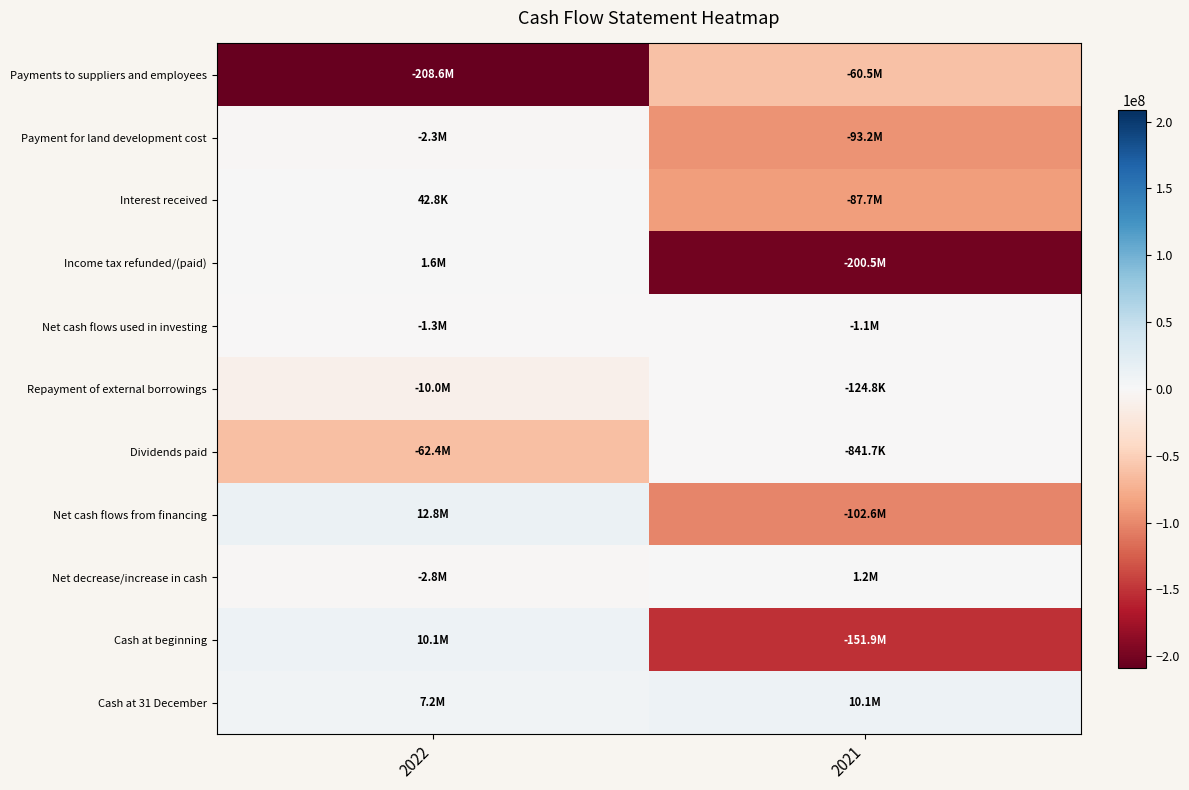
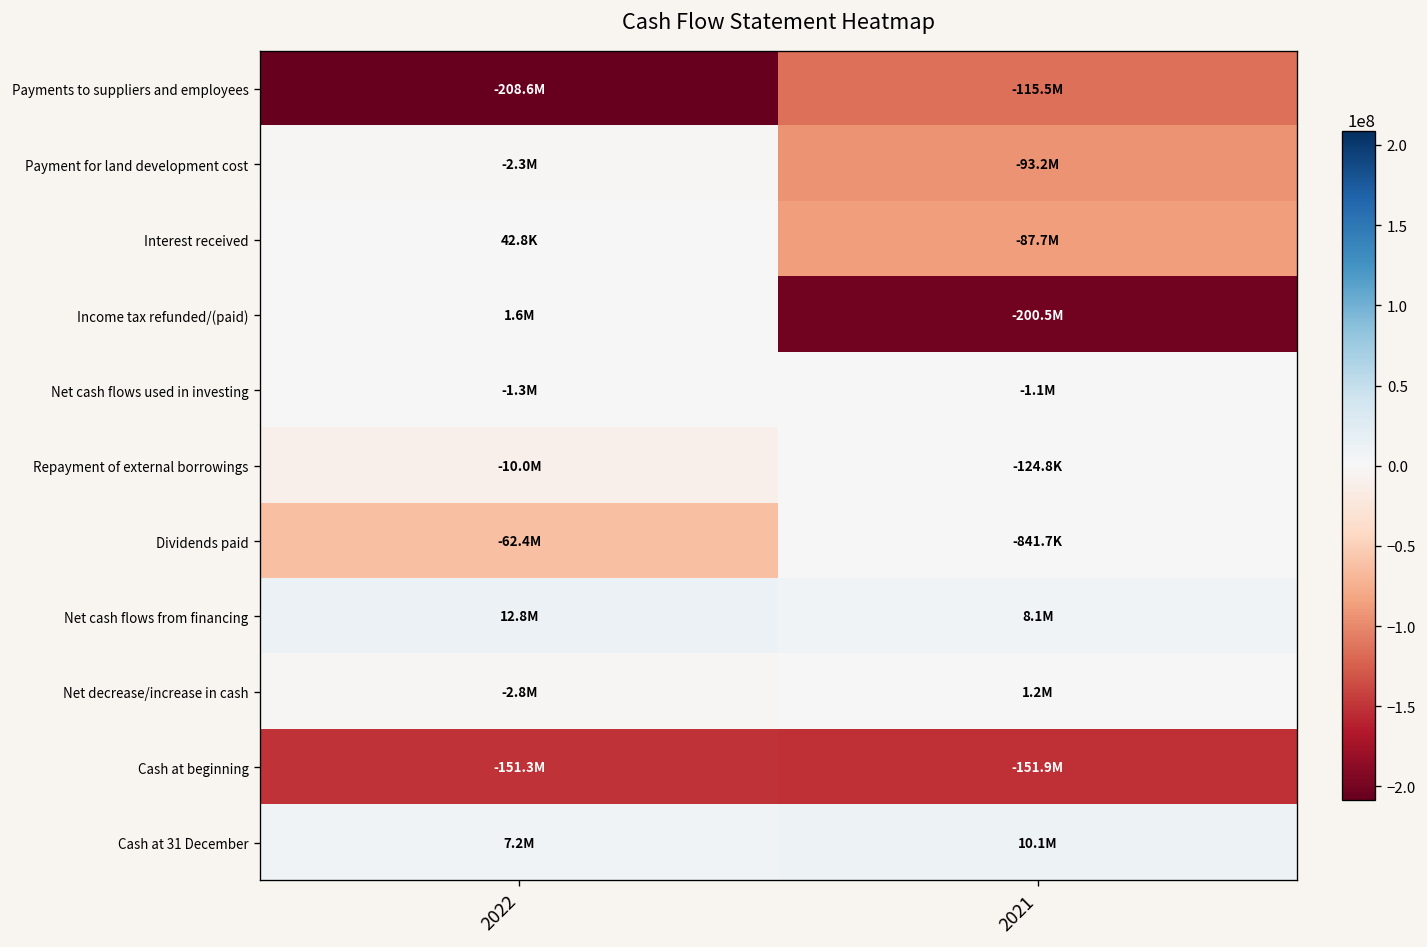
  {
    "Payments to suppliers and employees": {
      "2022": "-208.6M",
-     "2021": "-60.5M"
+     "2021": "-115.5M"
    },
    "Payment for land development cost": {
      "2022": "-2.3M",
      "2021": "-93.2M"
    },
    "Interest received": {
      "2022": "42.8K",
      "2021": "-87.7M"
    },
    "Income tax refunded/(paid)": {
      "2022": "1.6M",
      "2021": "-200.5M"
    },
    "Net cash flows used in investing": {
      "2022": "-1.3M",
      "2021": "-1.1M"
    },
    "Repayment of external borrowings": {
      "2022": "-10.0M",
      "2021": "-124.8K"
    },
    "Dividends paid": {
      "2022": "-62.4M",
      "2021": "-841.7K"
    },
    "Net cash flows from financing": {
      "2022": "12.8M",
-     "2021": "-102.6M"
+     "2021": "8.1M"
    },
    "Net decrease/increase in cash": {
      "2022": "-2.8M",
      "2021": "1.2M"
    },
    "Cash at beginning": {
-     "2022": "10.1M",
+     "2022": "-151.3M",
      "2021": "-151.9M"
    },
    "Cash at 31 December": {
      "2022": "7.2M",
      "2021": "10.1M"
    }
  }
